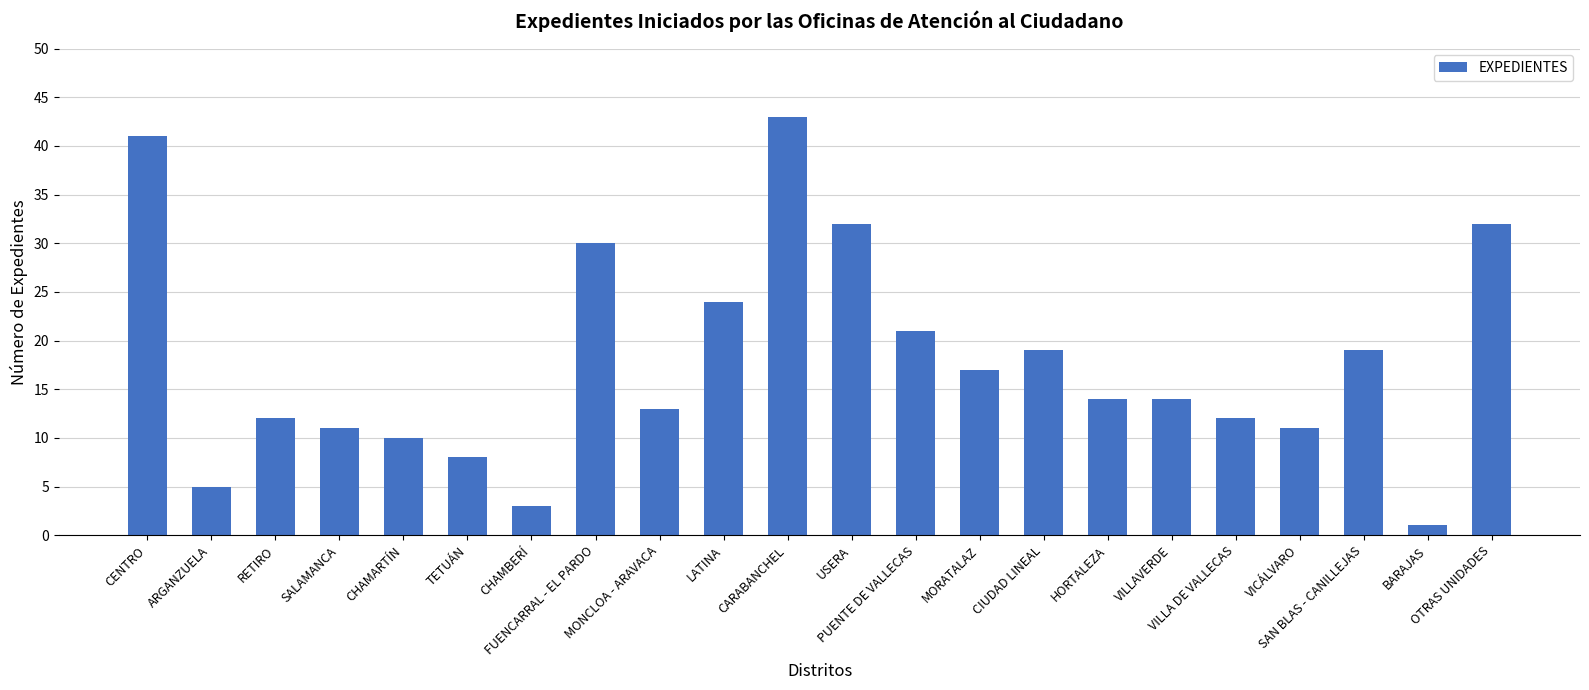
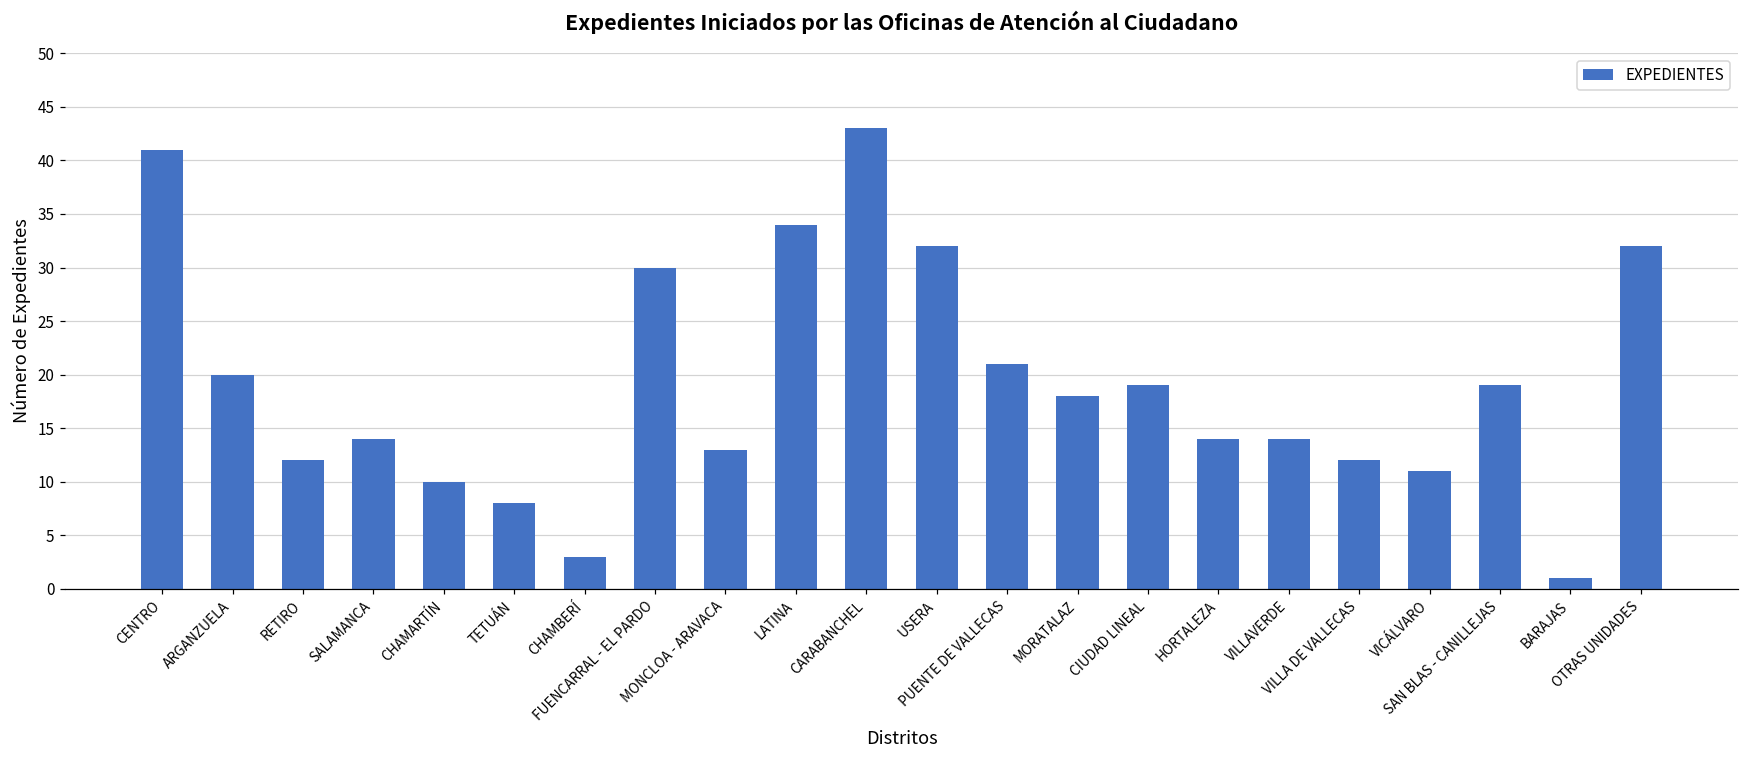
  {
    "CENTRO": 41,
-   "ARGANZUELA": 5,
+   "ARGANZUELA": 20,
    "RETIRO": 12,
-   "SALAMANCA": 11,
+   "SALAMANCA": 14,
    "CHAMARTÍN": 10,
    "TETUÁN": 8,
    "CHAMBERÍ": 3,
    "FUENCARRAL - EL PARDO": 30,
    "MONCLOA - ARAVACA": 13,
-   "LATINA": 24,
+   "LATINA": 34,
    "CARABANCHEL": 43,
    "USERA": 32,
    "PUENTE DE VALLECAS": 21,
-   "MORATALAZ": 17,
+   "MORATALAZ": 18,
    "CIUDAD LINEAL": 19,
    "HORTALEZA": 14,
    "VILLAVERDE": 14,
    "VILLA DE VALLECAS": 12,
    "VICÁLVARO": 11,
    "SAN BLAS - CANILLEJAS": 19,
    "BARAJAS": 1,
    "OTRAS UNIDADES": 32
  }
